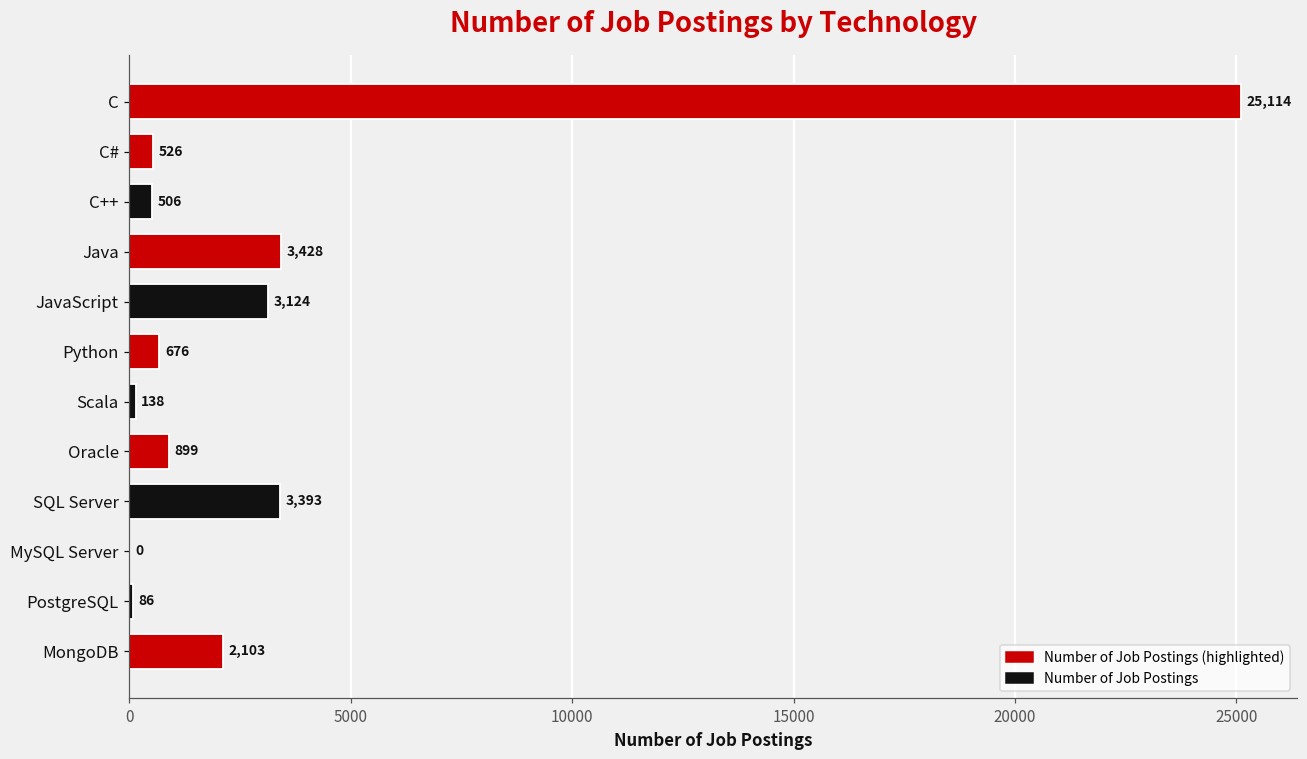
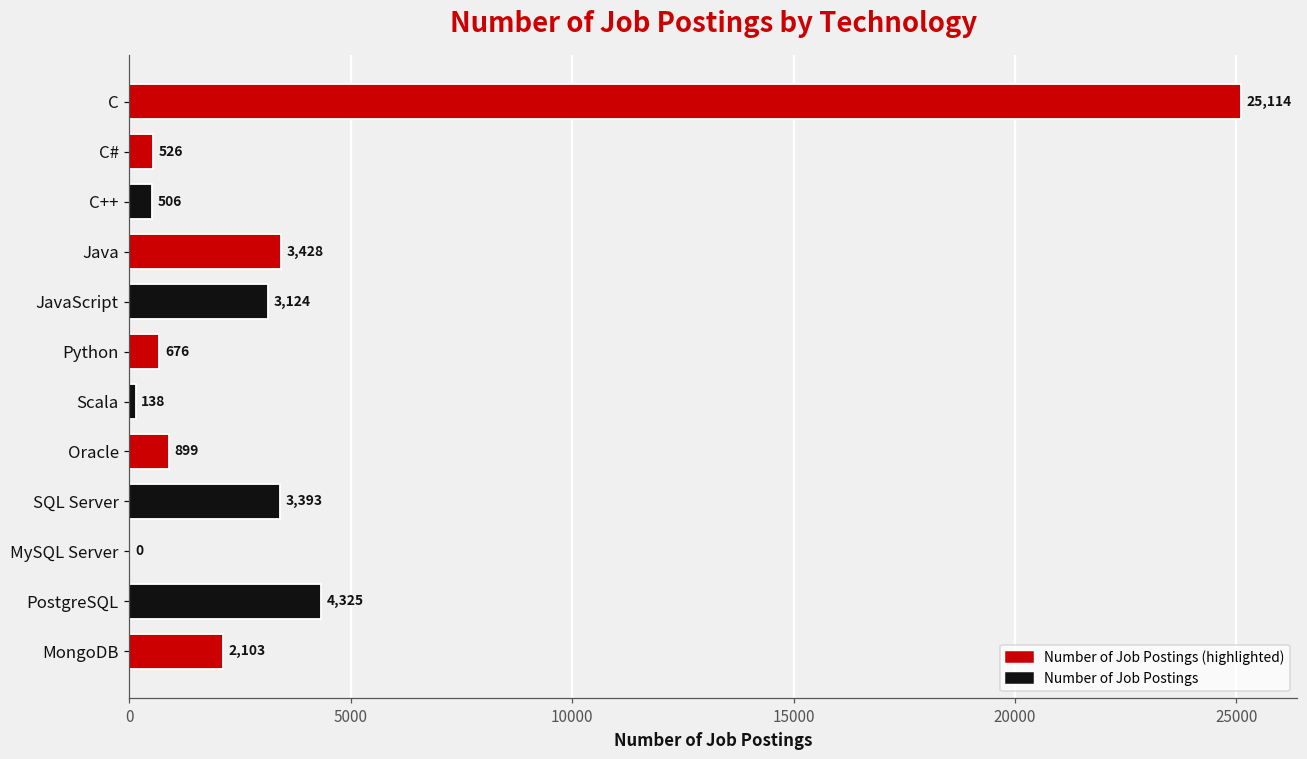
  {
    "C": "25,114",
    "C#": "526",
    "C++": "506",
    "Java": "3,428",
    "JavaScript": "3,124",
    "Python": "676",
    "Scala": "138",
    "Oracle": "899",
    "SQL Server": "3,393",
    "MySQL Server": "0",
-   "PostgreSQL": "86",
+   "PostgreSQL": "4,325",
    "MongoDB": "2,103"
  }
